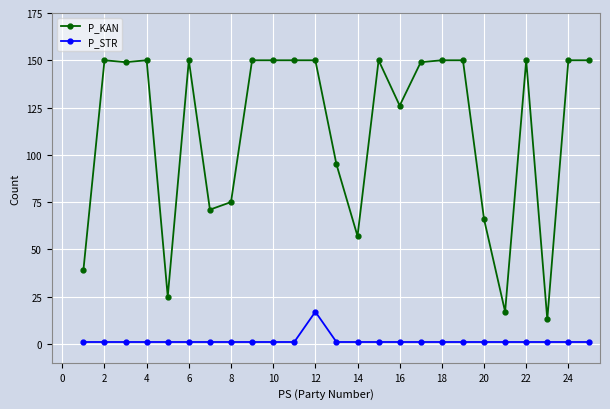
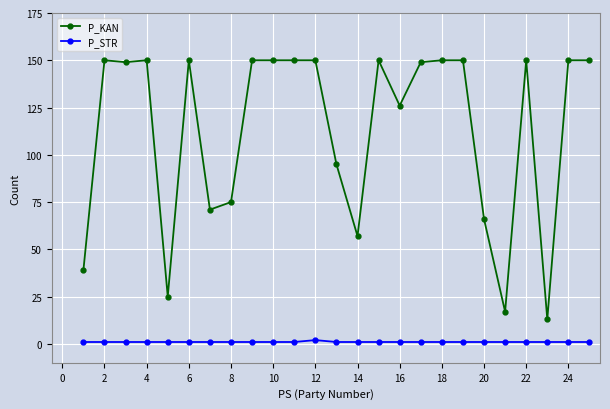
  {
    "P_KAN": {
      "2": 150,
      "4": 150,
      "6": 150,
      "8": 75,
      "10": 150,
      "12": 150,
      "14": 57,
      "16": 126,
      "18": 150,
      "20": 66,
      "22": 150,
      "24": 150
    },
    "P_STR": {
      "2": 1,
      "4": 1,
      "6": 1,
      "8": 1,
      "10": 1,
-     "12": 17,
+     "12": 2,
      "14": 1,
      "16": 1,
      "18": 1,
      "20": 1,
      "22": 1,
      "24": 1
    }
  }
